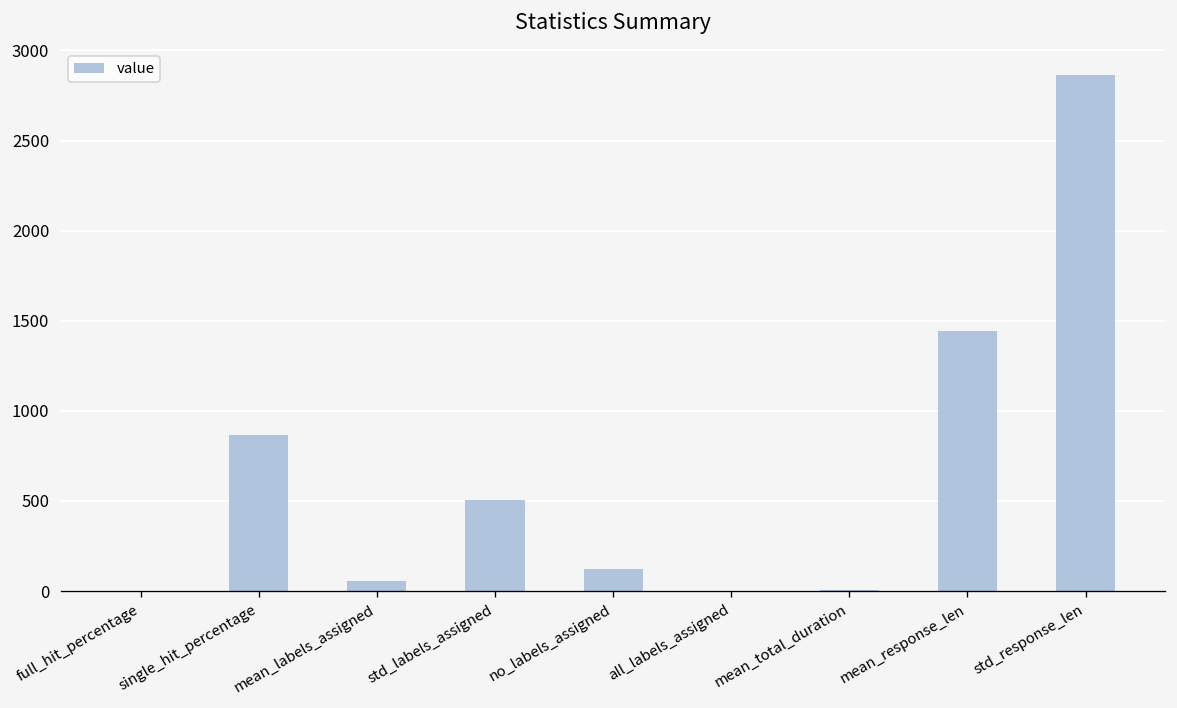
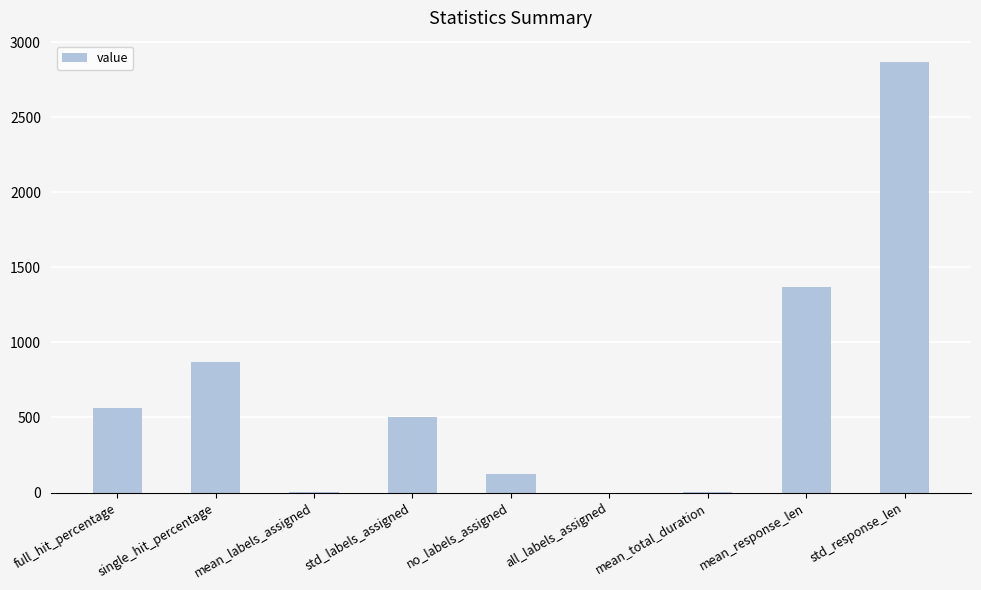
  {
-   "full_hit_percentage": 0,
+   "full_hit_percentage": 560,
    "single_hit_percentage": 870,
-   "mean_labels_assigned": 60,
+   "mean_labels_assigned": 0,
    "std_labels_assigned": 510,
    "no_labels_assigned": 120,
    "all_labels_assigned": 0,
-   "mean_response_len": 1440,
+   "mean_response_len": 1370,
    "std_response_len": 2870
  }
